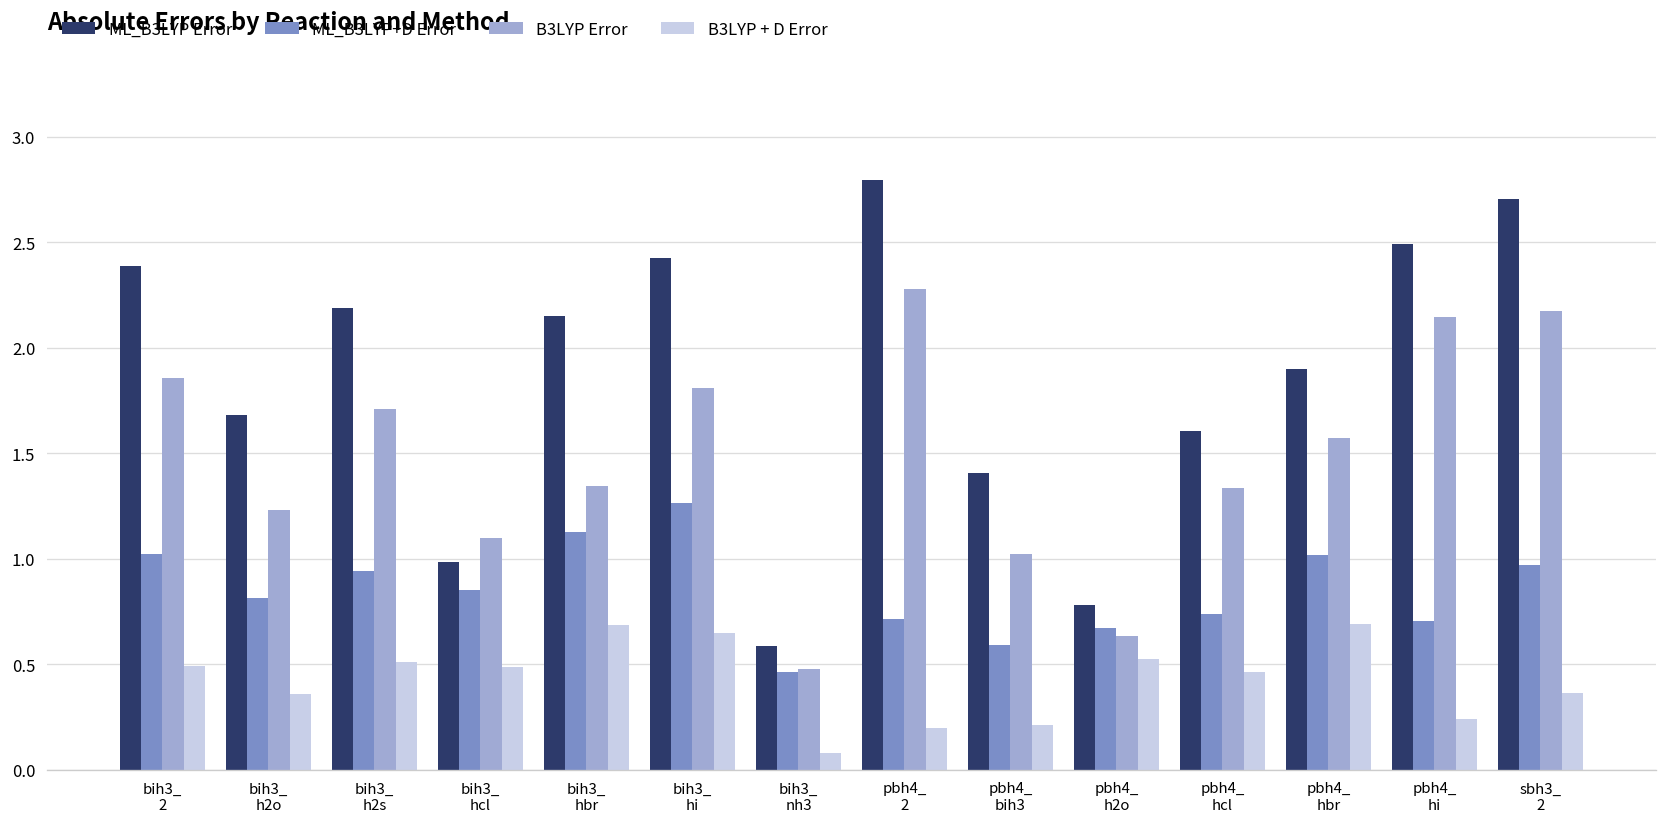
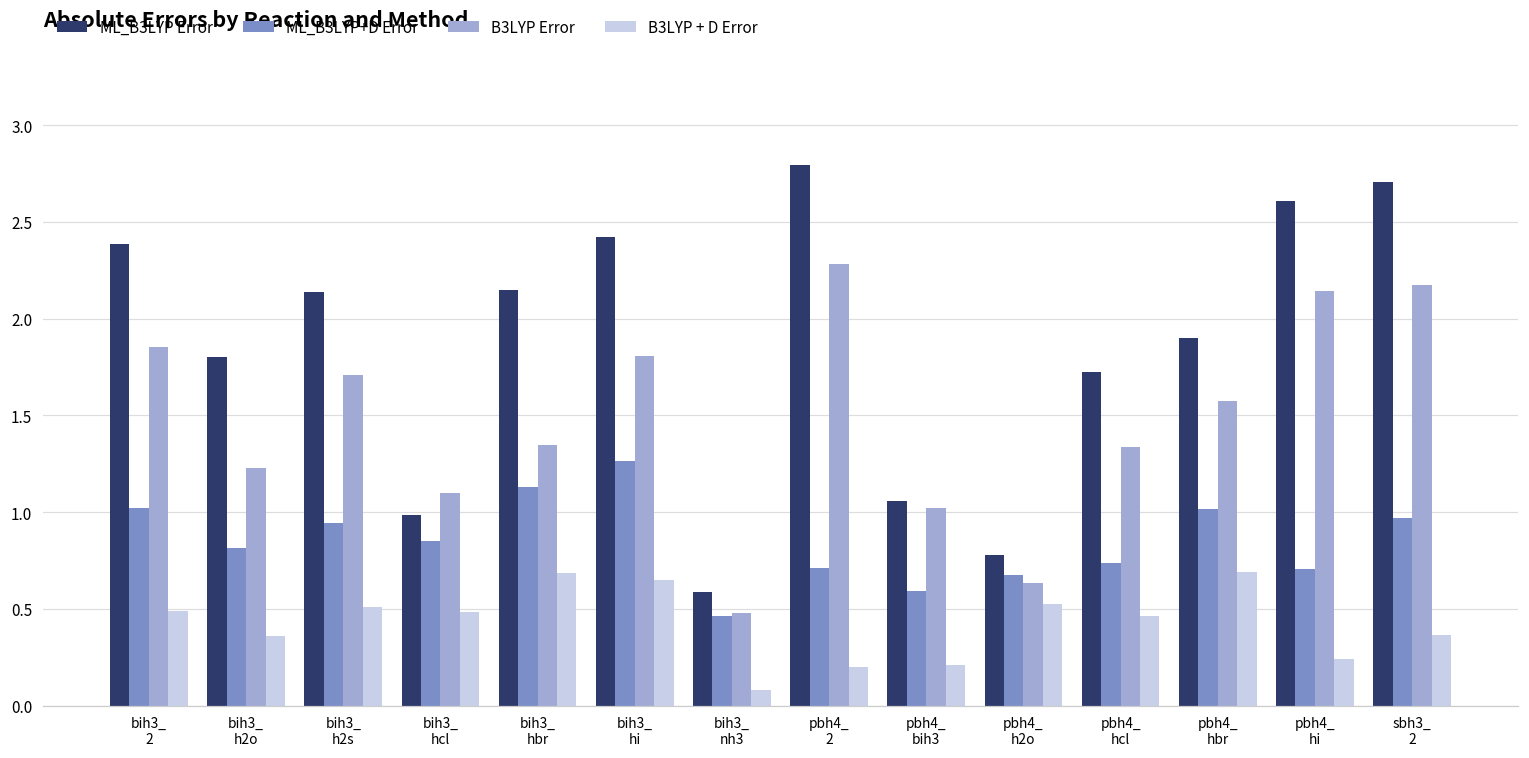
  {
    "ML_B3LYP Error": {
      "bih3_ 2": 2.39,
-     "bih3_ h2o": 1.68,
-     "bih3_ h2s": 2.19,
+     "bih3_ h2o": 1.80,
+     "bih3_ h2s": 2.14,
      "bih3_ hcl": 0.99,
      "bih3_ hbr": 2.15,
      "bih3_ hi": 2.42,
      "bih3_ nh3": 0.59,
      "pbh4_ 2": 2.79,
-     "pbh4_ bih3": 1.40,
+     "pbh4_ bih3": 1.06,
      "pbh4_ h2o": 0.78,
-     "pbh4_ hcl": 1.61,
+     "pbh4_ hcl": 1.73,
      "pbh4_ hbr": 1.90,
-     "pbh4_ hi": 2.49,
+     "pbh4_ hi": 2.61,
      "sbh3_ 2": 2.71
    }
  }
